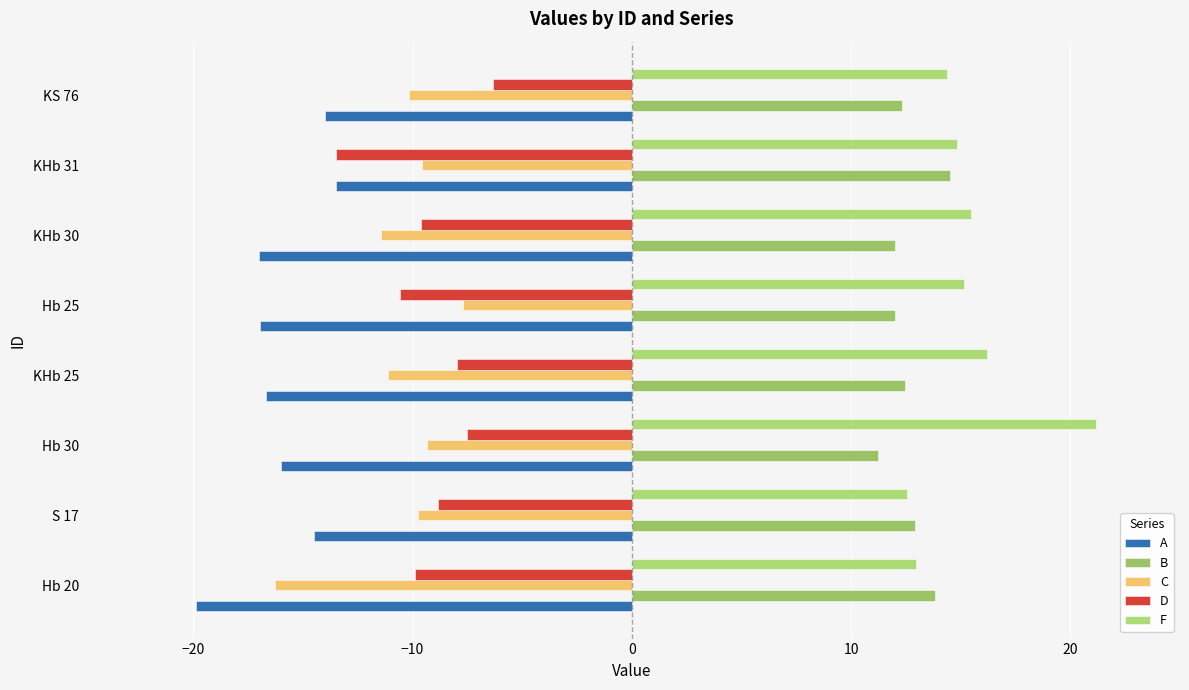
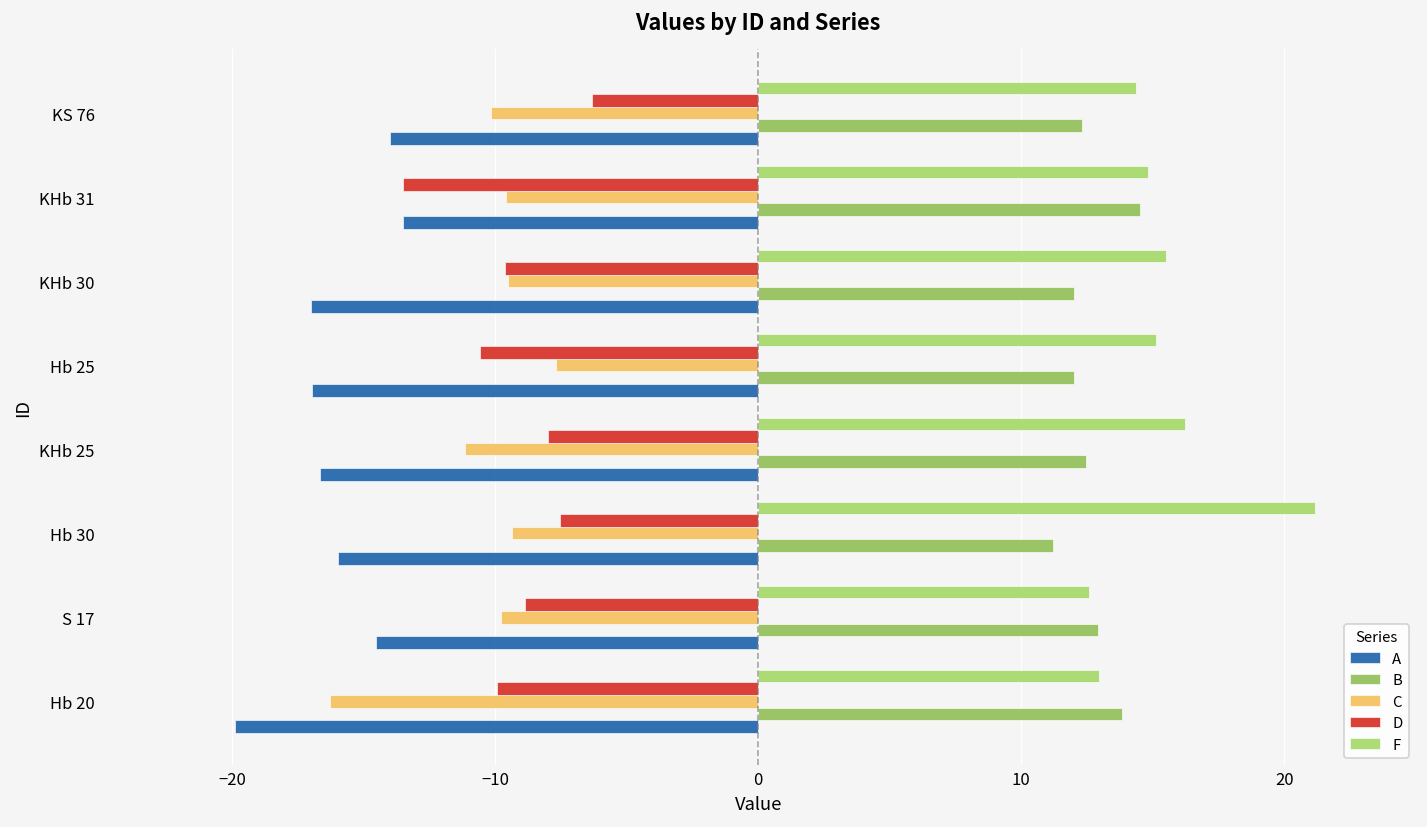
  {
    "A": {
      "KS 76": -14.0,
      "KHb 31": -13.5,
      "KHb 30": -17.0,
      "Hb 25": -17.0,
      "KHb 25": -16.7,
      "Hb 30": -16.0,
      "S 17": -14.5,
      "Hb 20": -19.9
    },
    "C": {
      "KS 76": -10.2,
      "KHb 31": -9.6,
-     "KHb 30": -11.4,
+     "KHb 30": -9.5,
      "Hb 25": -7.7,
      "KHb 25": -11.1,
      "Hb 30": -9.4,
      "S 17": -9.8,
      "Hb 20": -16.3
    },
    "D": {
      "KS 76": -6.3,
      "KHb 31": -13.5,
      "KHb 30": -9.6,
      "Hb 25": -10.6,
      "KHb 25": -8.0,
      "Hb 30": -7.5,
      "S 17": -8.9,
      "Hb 20": -9.9
    }
  }
